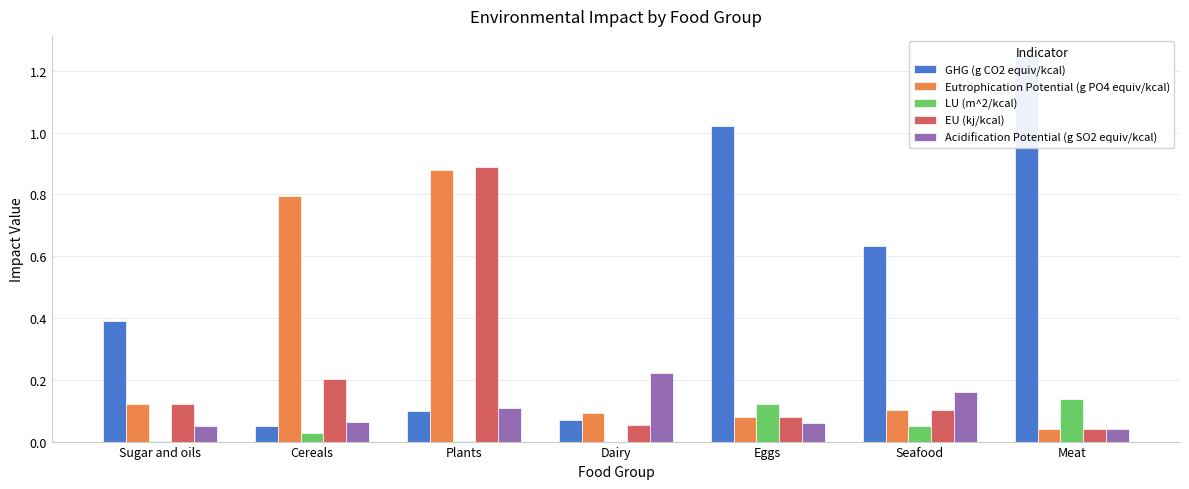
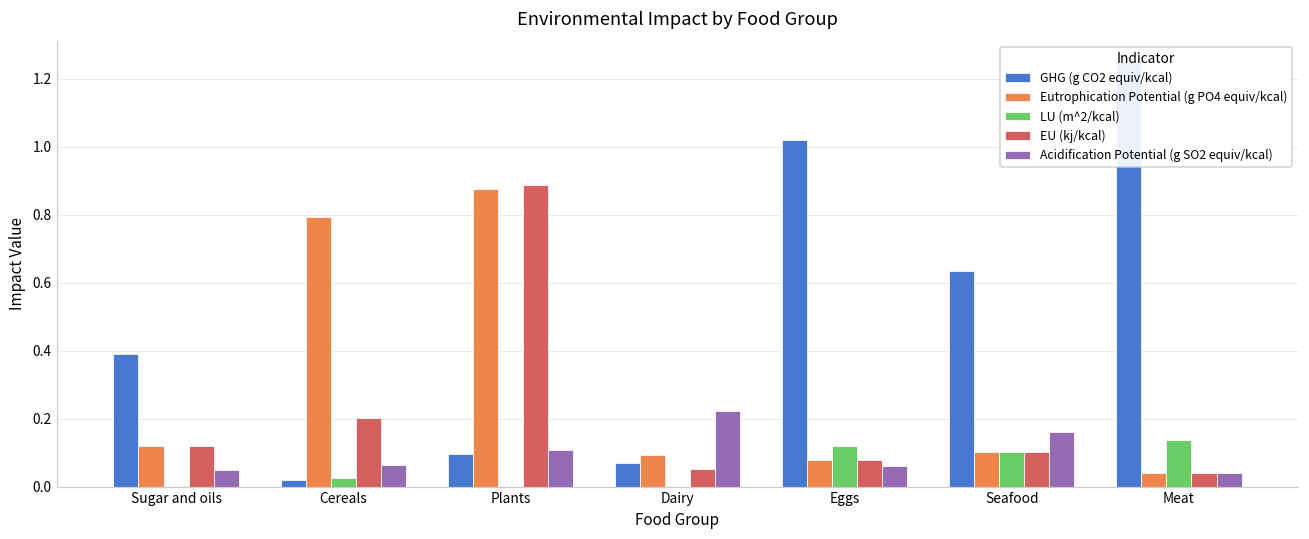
  {
    "GHG (g CO2 equiv/kcal)": {
      "Sugar and oils": 0.39,
-     "Cereals": 0.05,
+     "Cereals": 0.02,
      "Plants": 0.10,
      "Dairy": 0.07,
      "Eggs": 1.02,
      "Seafood": 0.63
    },
    "LU (m^2/kcal)": {
      "Cereals": 0.03,
      "Eggs": 0.12,
-     "Seafood": 0.05,
+     "Seafood": 0.10,
      "Meat": 0.14
    },
    "Acidification Potential (g SO2 equiv/kcal)": {
      "Sugar and oils": 0.05,
      "Cereals": 0.06,
      "Plants": 0.11,
      "Dairy": 0.22,
      "Eggs": 0.06,
      "Seafood": 0.16,
      "Meat": 0.04
    }
  }
